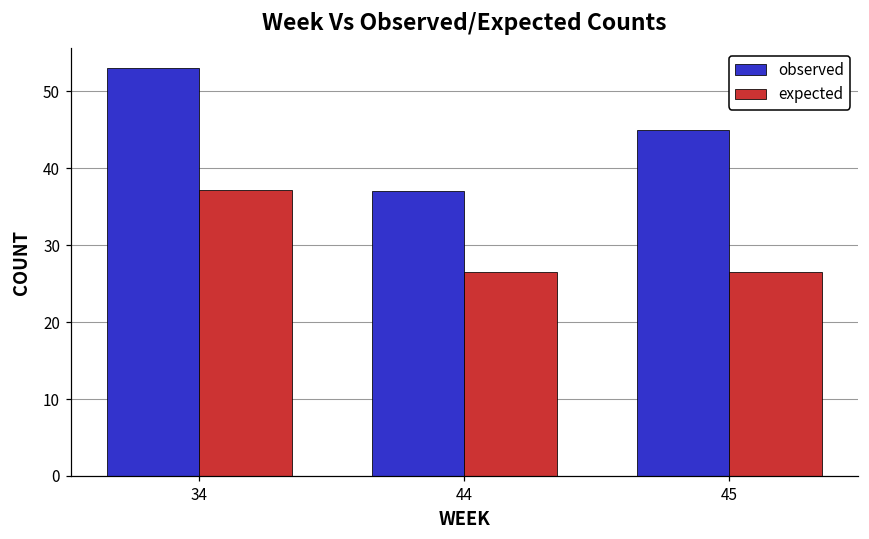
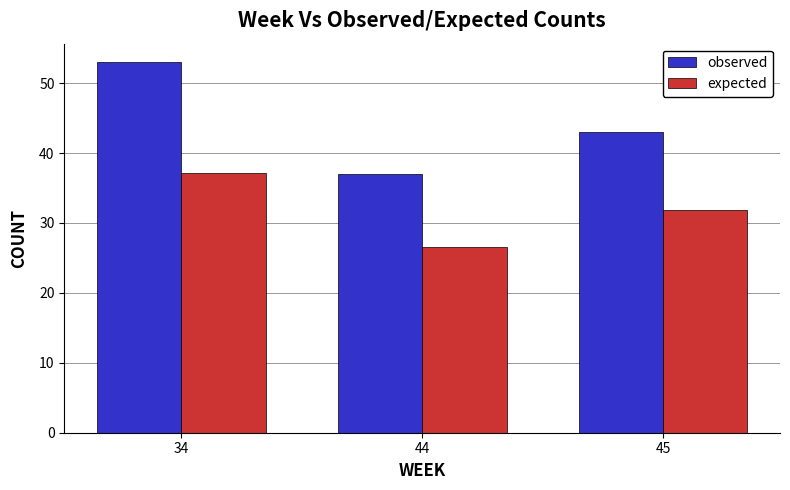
  {
    "observed": {
      "34": 53,
      "44": 37,
-     "45": 45
+     "45": 43
    },
    "expected": {
      "34": 37,
      "44": 27,
-     "45": 27
+     "45": 32
    }
  }
